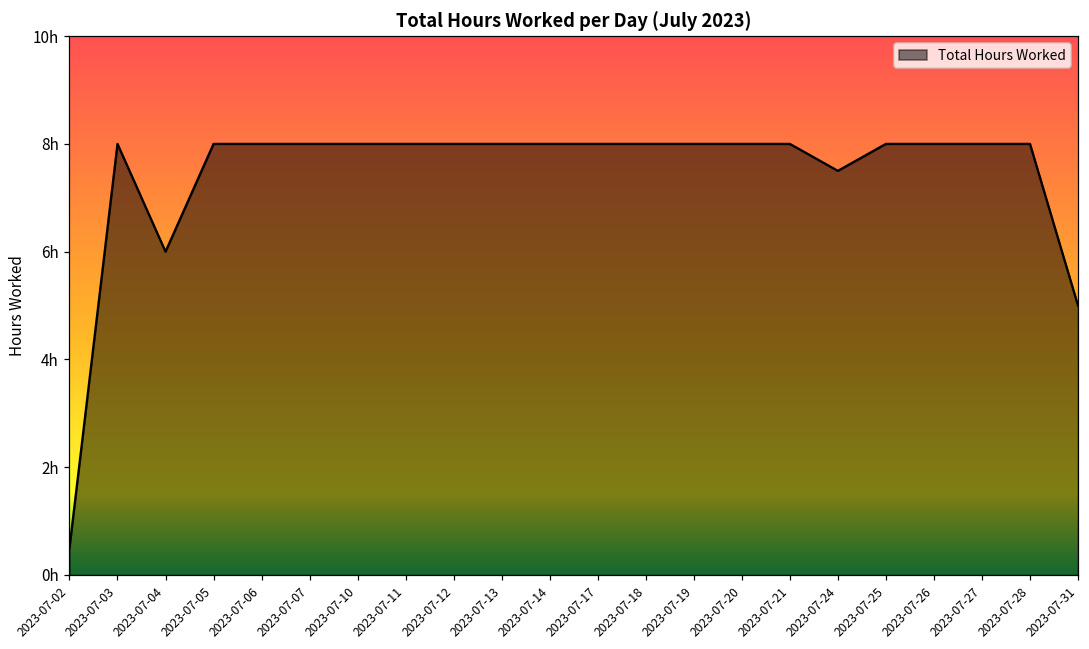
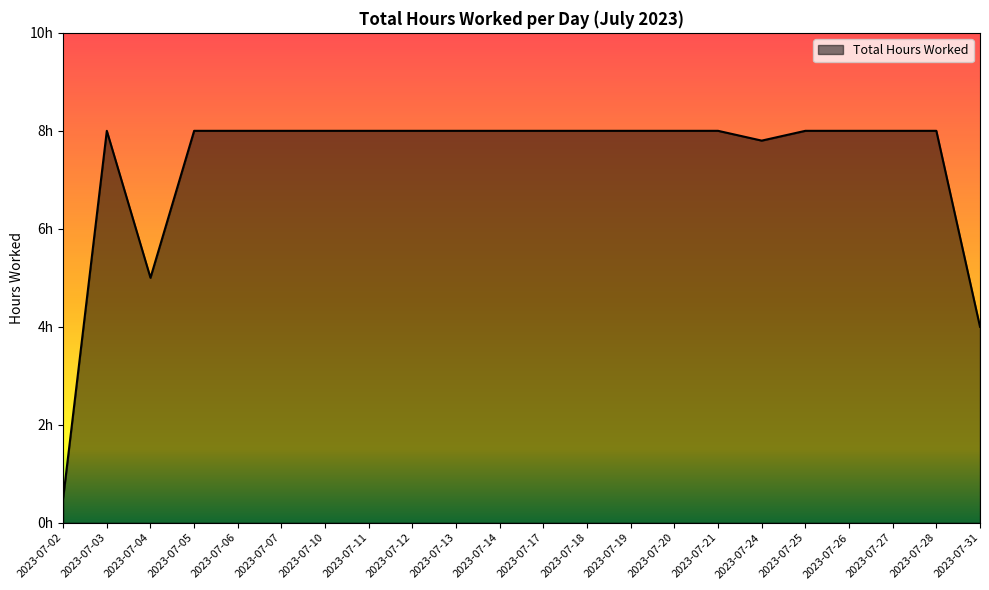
  {
    "2023-07-02": "0.5h",
    "2023-07-03": "8.0h",
-   "2023-07-04": "6h",
+   "2023-07-04": "5h",
    "2023-07-05": "8.0h",
    "2023-07-06": "8.0h",
    "2023-07-07": "8.0h",
    "2023-07-10": "8.0h",
    "2023-07-11": "8.0h",
    "2023-07-12": "8.0h",
    "2023-07-13": "8.0h",
    "2023-07-14": "8.0h",
    "2023-07-17": "8.0h",
    "2023-07-18": "8.0h",
    "2023-07-19": "8.0h",
    "2023-07-20": "8.0h",
    "2023-07-21": "8.0h",
-   "2023-07-24": "7.5h",
+   "2023-07-24": "7.8h",
    "2023-07-25": "8.0h",
    "2023-07-26": "8.0h",
    "2023-07-27": "8.0h",
    "2023-07-28": "8.0h",
-   "2023-07-31": "5h"
+   "2023-07-31": "4h"
  }
